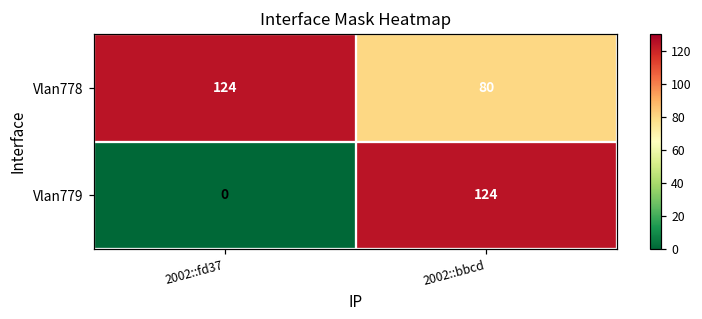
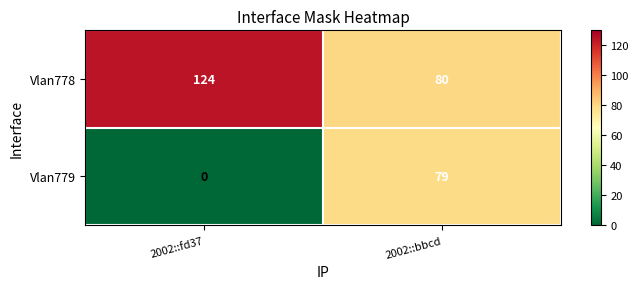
  {
    "Vlan778": {
      "2002::fd37": 124,
      "2002::bbcd": 80
    },
    "Vlan779": {
      "2002::fd37": 0,
-     "2002::bbcd": 124
+     "2002::bbcd": 79
    }
  }
